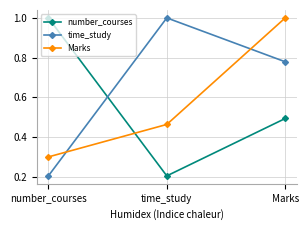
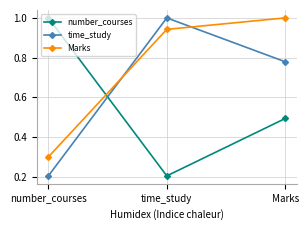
  {
    "number_courses": {
      "time_study": 0.20,
      "Marks": 0.49
    },
    "time_study": {
      "number_courses": 0.20,
      "time_study": 1.00,
      "Marks": 0.78
    },
    "Marks": {
      "number_courses": 0.30,
-     "time_study": 0.46,
+     "time_study": 0.94,
      "Marks": 1.00
    }
  }
